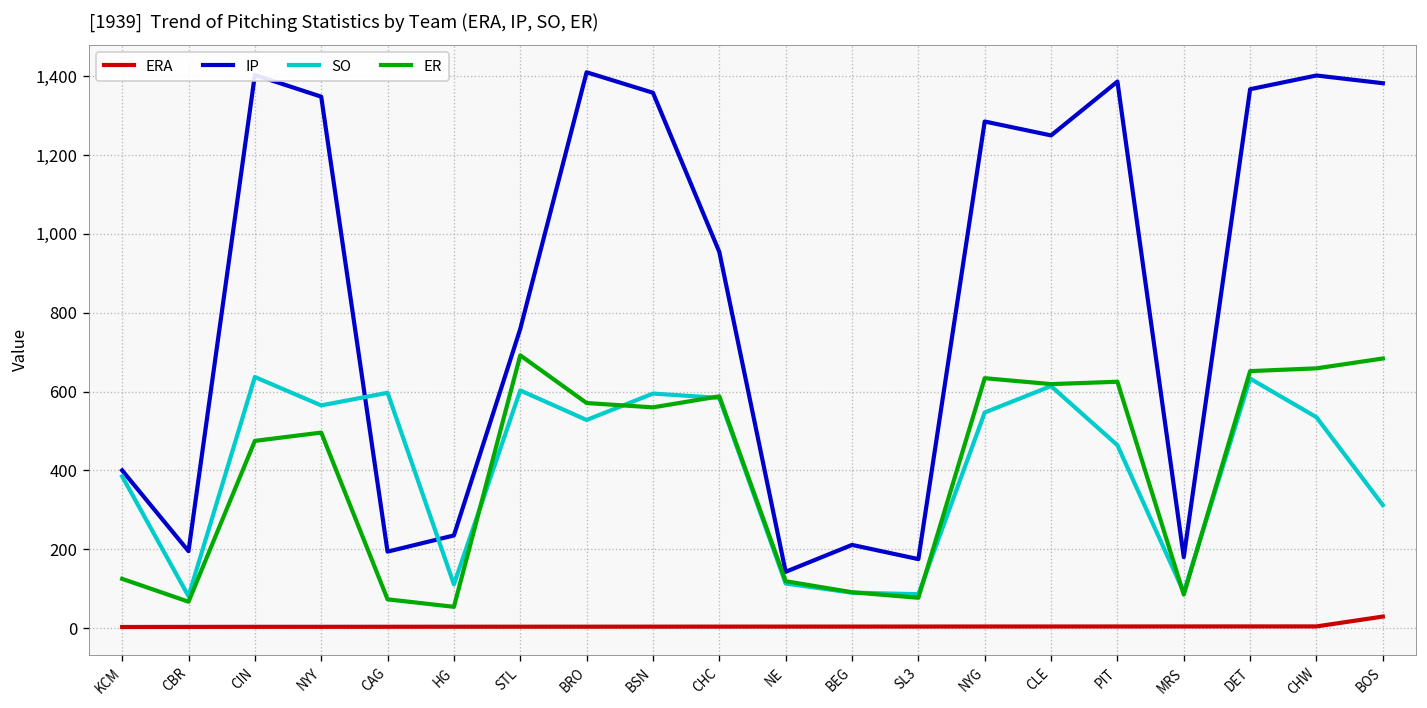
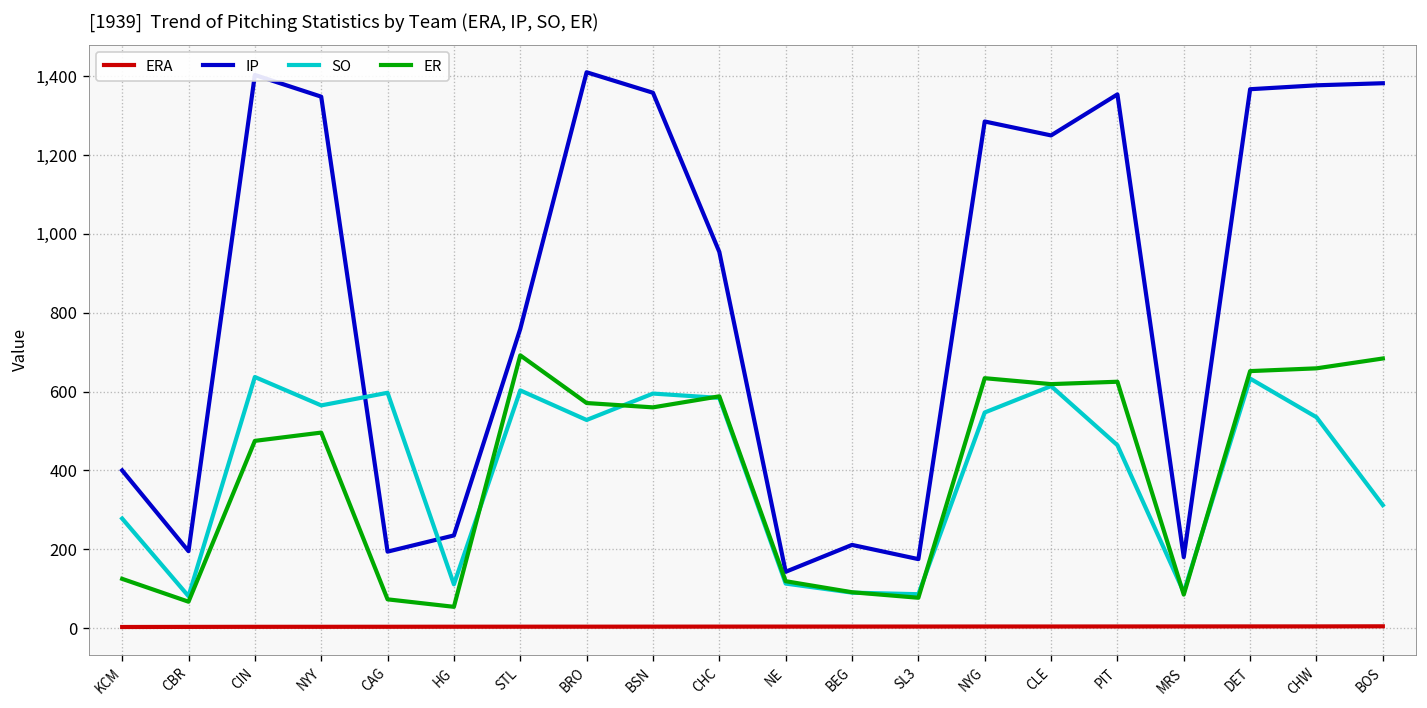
  {
    "ERA": {
      "KCM": "0",
      "CBR": "0",
      "CIN": "0",
      "NYY": "0",
      "CAG": "0",
      "HG": "0",
      "STL": "0",
      "BRO": "0",
      "BSN": "0",
      "CHC": "0",
      "NE": "0",
      "BEG": "0",
      "SL3": "0",
      "NYG": "0",
      "CLE": "0",
      "PIT": "0",
      "MRS": "0",
      "DET": "0",
      "CHW": "0",
-     "BOS": "30"
+     "BOS": "0"
    },
    "IP": {
      "KCM": "400",
      "CBR": "200",
      "NYY": "1,350",
      "CAG": "190",
      "HG": "240",
      "STL": "760",
      "BRO": "1,410",
      "BSN": "1,360",
      "CHC": "950",
      "NE": "140",
      "BEG": "210",
      "SL3": "180",
      "NYG": "1,290",
      "CLE": "1,250",
-     "PIT": "1,390",
+     "PIT": "1,350",
      "MRS": "180",
      "DET": "1,370",
-     "CHW": "1,400",
+     "CHW": "1,380",
      "BOS": "1,380"
    },
    "SO": {
-     "KCM": "390",
+     "KCM": "280",
      "CBR": "80",
      "CIN": "640",
      "NYY": "570",
      "CAG": "600",
      "HG": "110",
      "STL": "600",
      "BRO": "530",
      "BSN": "600",
      "SL3": "90",
      "NYG": "550",
      "PIT": "460",
      "DET": "630",
      "CHW": "540",
      "BOS": "310"
    },
    "ER": {
      "KCM": "130",
      "CBR": "70",
      "CIN": "480",
      "NYY": "500",
      "CAG": "70",
      "HG": "50",
      "STL": "690",
      "BRO": "570",
      "BSN": "560",
      "SL3": "80",
      "NYG": "630",
      "PIT": "630",
      "DET": "650",
      "CHW": "660",
      "BOS": "680"
    }
  }
